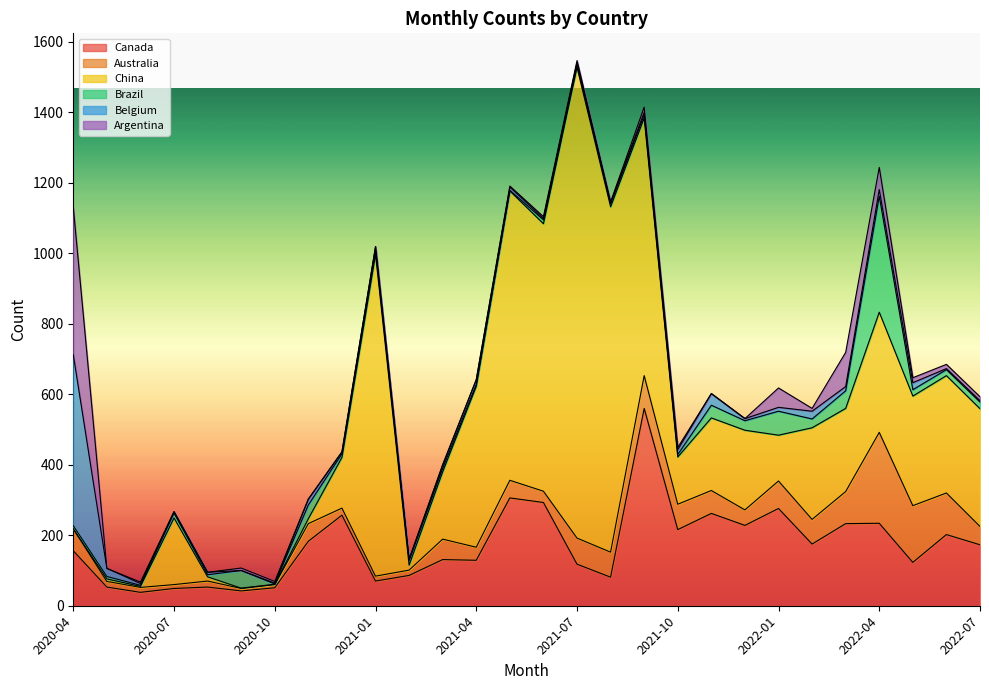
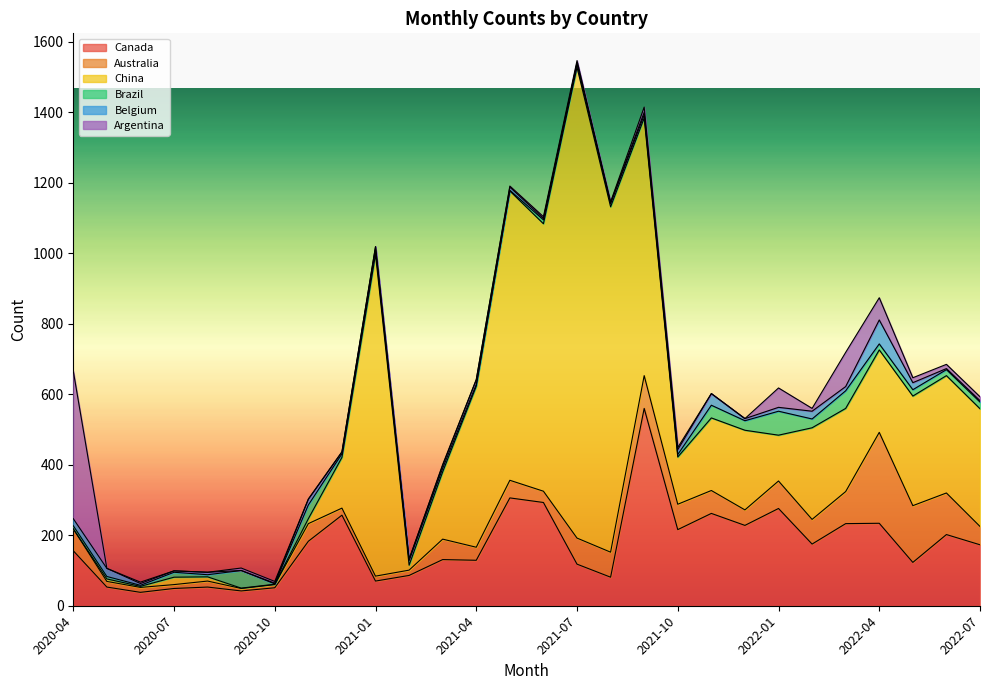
  {
    "China": {
-     "2020-07": 190,
+     "2020-07": 20,
      "2021-01": 910,
      "2021-07": 1340,
      "2022-01": 130,
-     "2022-04": 340,
+     "2022-04": 230,
      "2022-07": 330
    },
    "Brazil": {
      "2020-04": 10,
      "2021-01": 10,
      "2022-01": 70,
-     "2022-04": 330
+     "2022-04": 20
    },
    "Belgium": {
-     "2020-04": 490,
+     "2020-04": 20,
      "2022-01": 10,
-     "2022-04": 20
+     "2022-04": 70
    },
    "Argentina": {
      "2020-04": 420,
      "2022-01": 60,
      "2022-04": 60,
      "2022-07": 10
    }
  }
